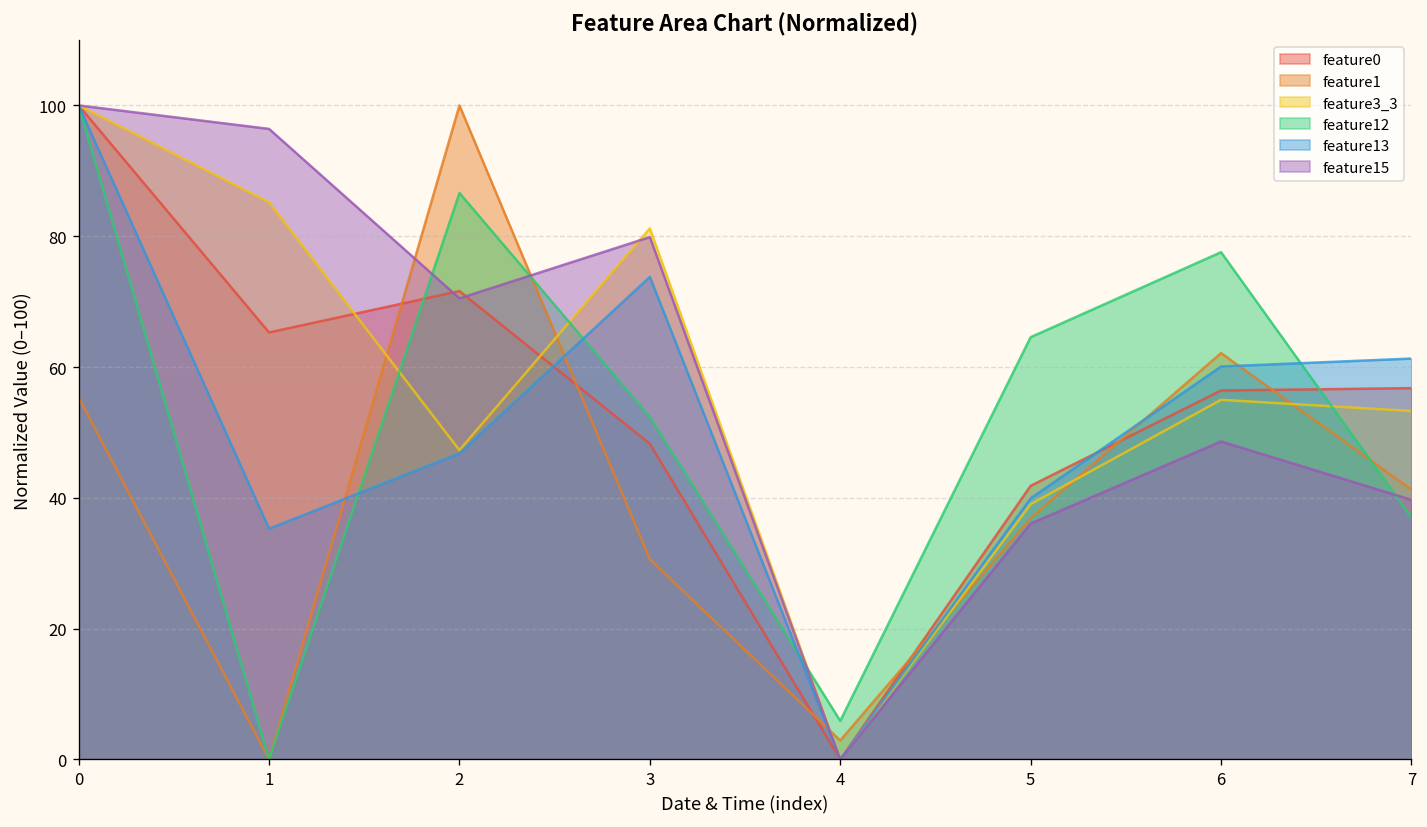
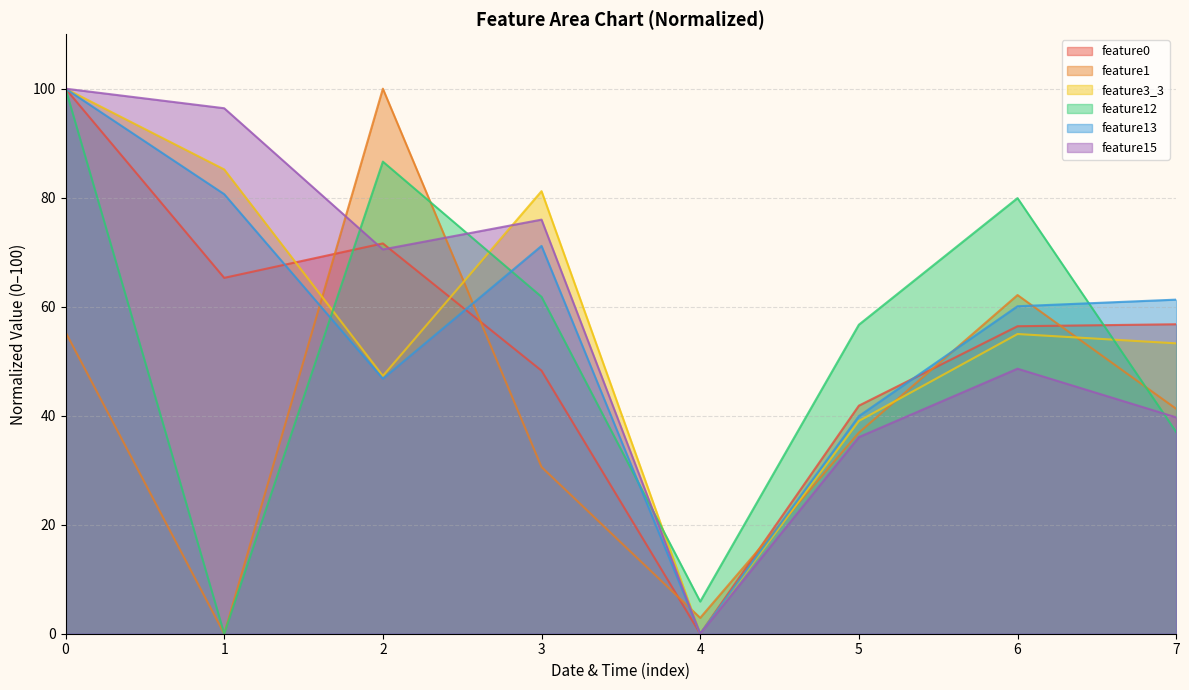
  {
    "feature12": {
      "2": 87,
-     "3": 52,
+     "3": 62,
      "4": 6,
-     "5": 65,
-     "6": 78,
+     "5": 57,
+     "6": 80,
      "7": 37
    },
    "feature13": {
-     "1": 35,
+     "1": 81,
      "2": 47,
-     "3": 74,
+     "3": 71,
      "5": 40,
      "6": 60,
      "7": 61
    },
    "feature15": {
      "1": 96,
      "2": 71,
-     "3": 80,
+     "3": 76,
      "5": 36,
      "6": 49,
      "7": 40
    }
  }
